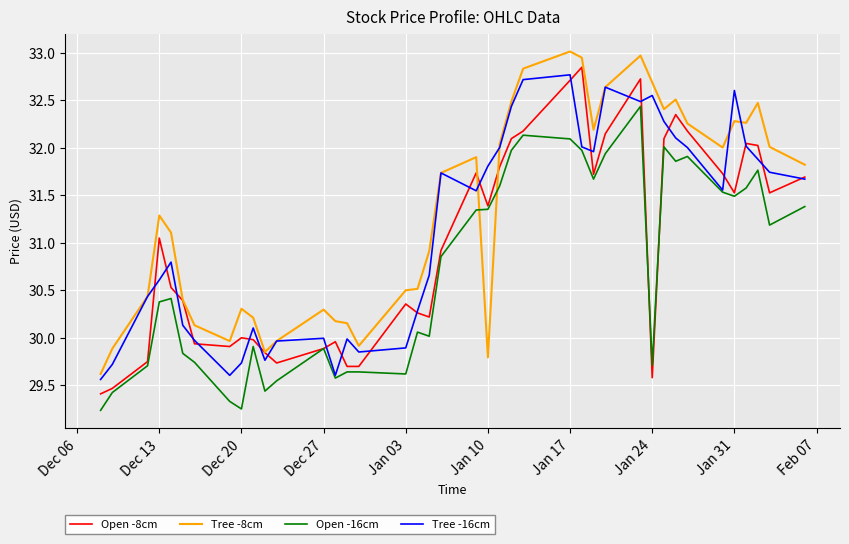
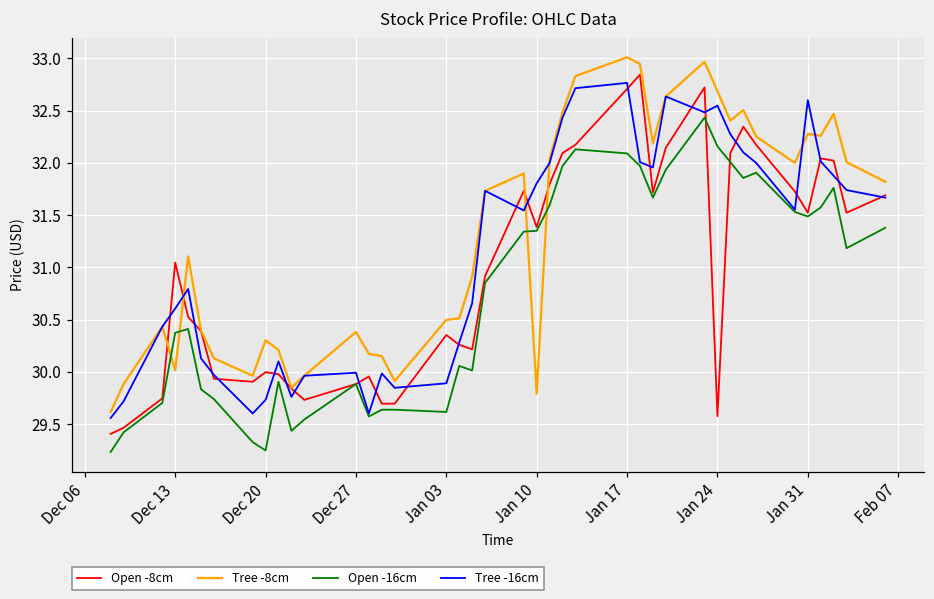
  {
    "Open -8cm": {
      "Dec 13": 31.0,
      "Dec 20": 30.0,
      "Jan 03": 30.4,
      "Jan 10": 31.4,
      "Jan 17": 32.7,
      "Jan 24": 29.6,
      "Jan 31": 31.5
    },
    "Tree -8cm": {
-     "Dec 13": 31.3,
+     "Dec 13": 30.0,
      "Dec 20": 30.3,
-     "Dec 27": 30.3,
+     "Dec 27": 30.4,
      "Jan 03": 30.5,
      "Jan 10": 29.8,
      "Jan 17": 33.0,
      "Jan 24": 32.7,
      "Jan 31": 32.3
    },
    "Open -16cm": {
      "Dec 13": 30.4,
      "Dec 20": 29.2,
      "Jan 03": 29.6,
      "Jan 10": 31.4,
      "Jan 17": 32.1,
-     "Jan 24": 29.7,
+     "Jan 24": 32.2,
      "Jan 31": 31.5
    },
    "Tree -16cm": {
      "Dec 13": 30.6,
      "Dec 20": 29.7,
      "Dec 27": 30.0,
      "Jan 03": 29.9,
      "Jan 10": 31.8,
      "Jan 17": 32.8,
      "Jan 24": 32.5,
      "Jan 31": 32.6
    }
  }
